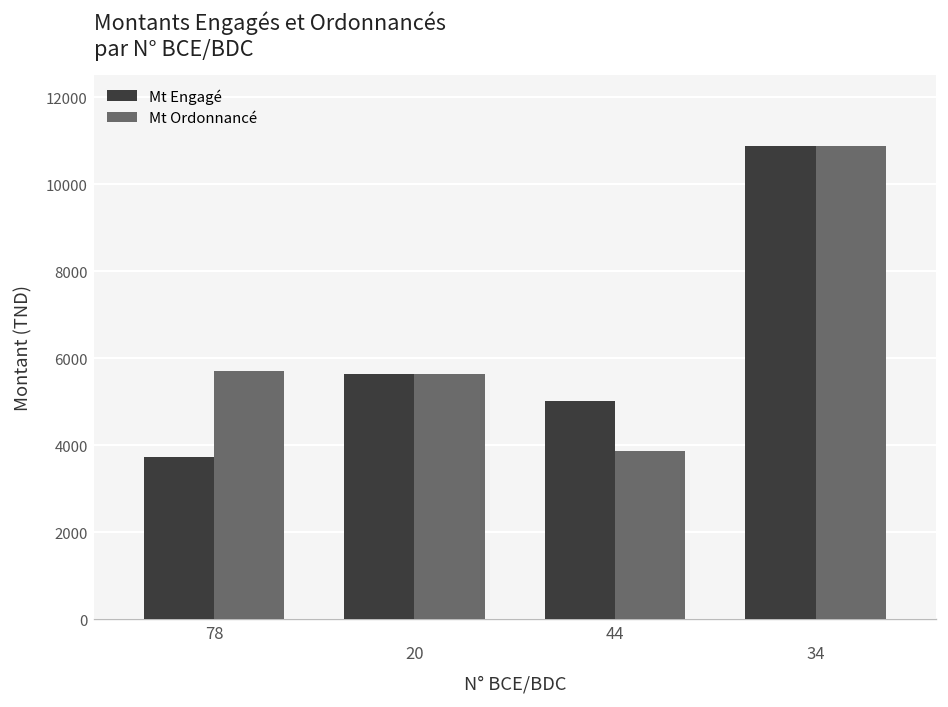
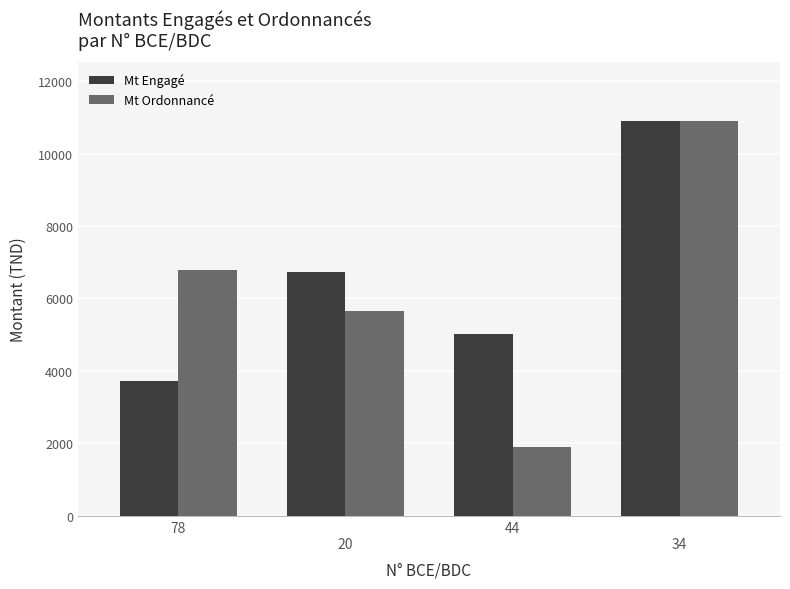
  {
    "Mt Engagé": {
      "78": 3700,
-     "20": 5600,
+     "20": 6700,
      "44": 5000,
      "34": 10900
    },
    "Mt Ordonnancé": {
-     "78": 5700,
+     "78": 6800,
      "20": 5600,
-     "44": 3900,
+     "44": 1900,
      "34": 10900
    }
  }
